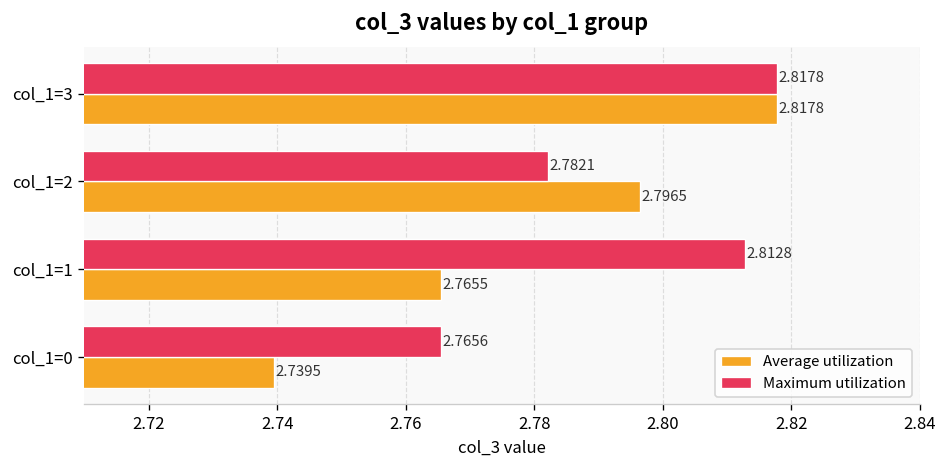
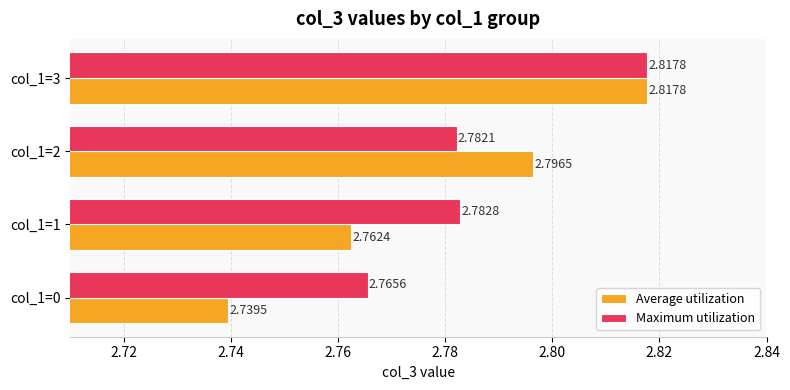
  {
    "Average utilization": {
      "col_1=3": 2.8178,
      "col_1=2": 2.7965,
-     "col_1=1": 2.7655,
+     "col_1=1": 2.7624,
      "col_1=0": 2.7395
    },
    "Maximum utilization": {
      "col_1=3": 2.8178,
      "col_1=2": 2.7821,
-     "col_1=1": 2.8128,
+     "col_1=1": 2.7828,
      "col_1=0": 2.7656
    }
  }
